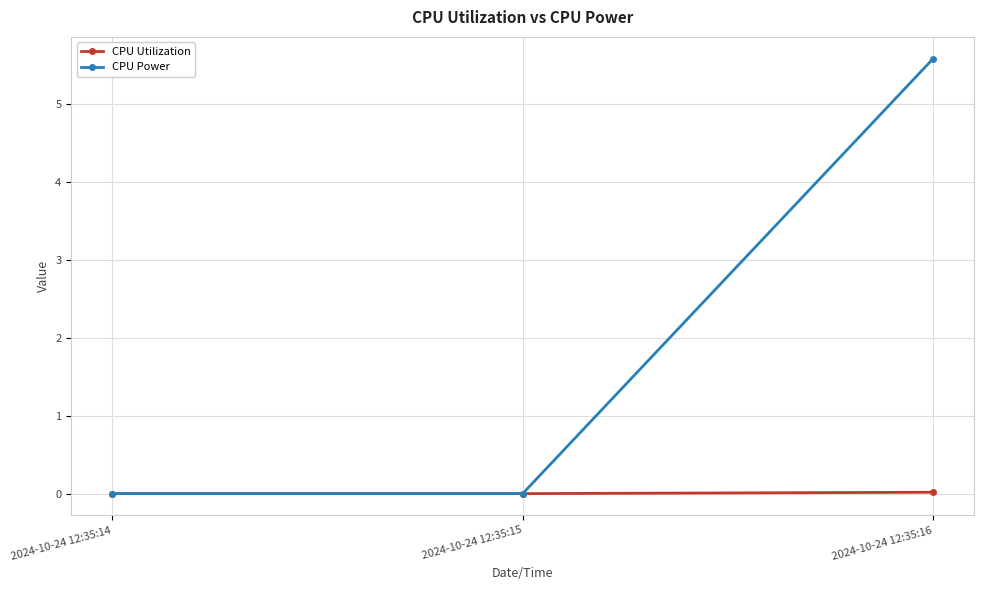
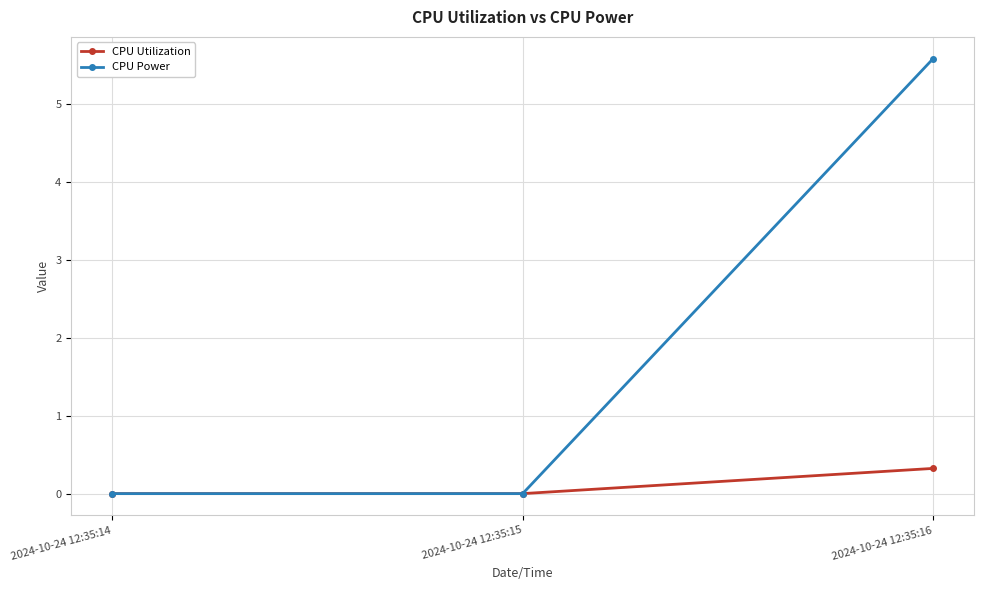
  {
    "CPU Utilization": {
-     "2024-10-24 12:35:16": 0.0
+     "2024-10-24 12:35:16": 0.3
    },
    "CPU Power": {
      "2024-10-24 12:35:16": 5.6
    }
  }
